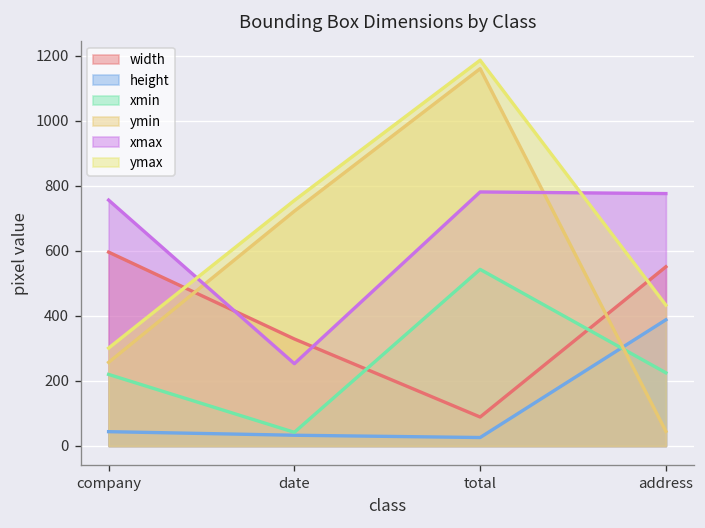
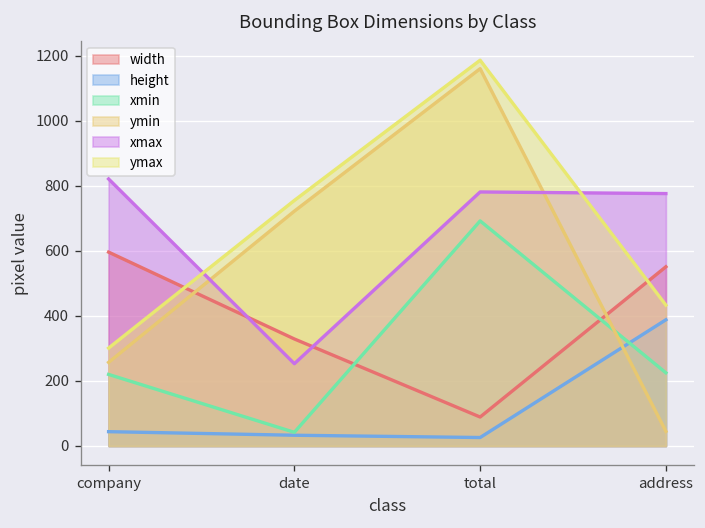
  {
    "width": {
      "company": 600,
      "date": 330,
      "total": 90,
      "address": 550
    },
    "height": {
      "company": 40,
      "total": 30,
      "address": 390
    },
    "xmin": {
      "company": 220,
-     "total": 540,
+     "total": 690,
      "address": 230
    },
    "xmax": {
-     "company": 760,
+     "company": 820,
      "date": 250,
      "total": 780,
      "address": 780
    }
  }
